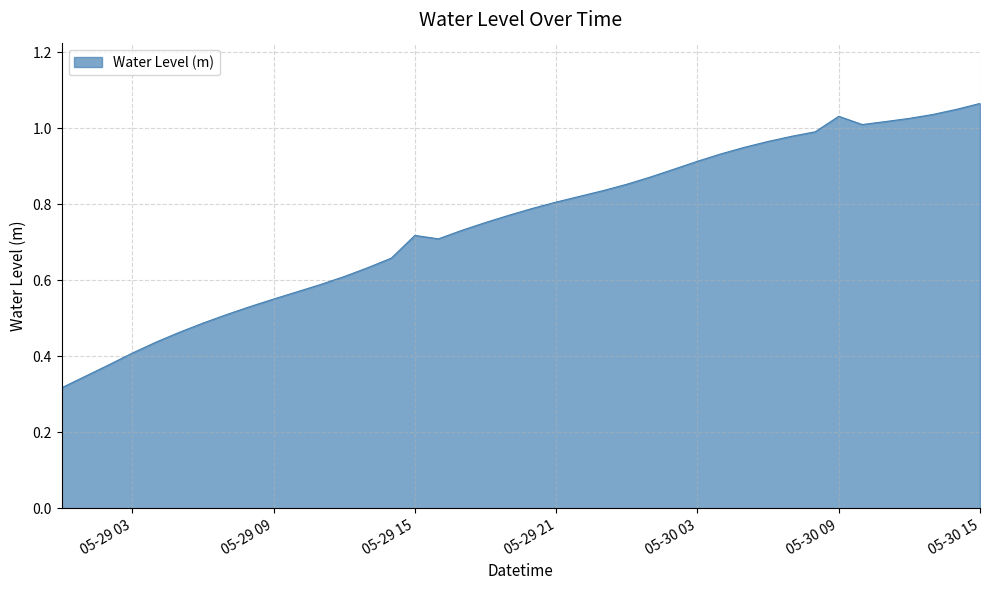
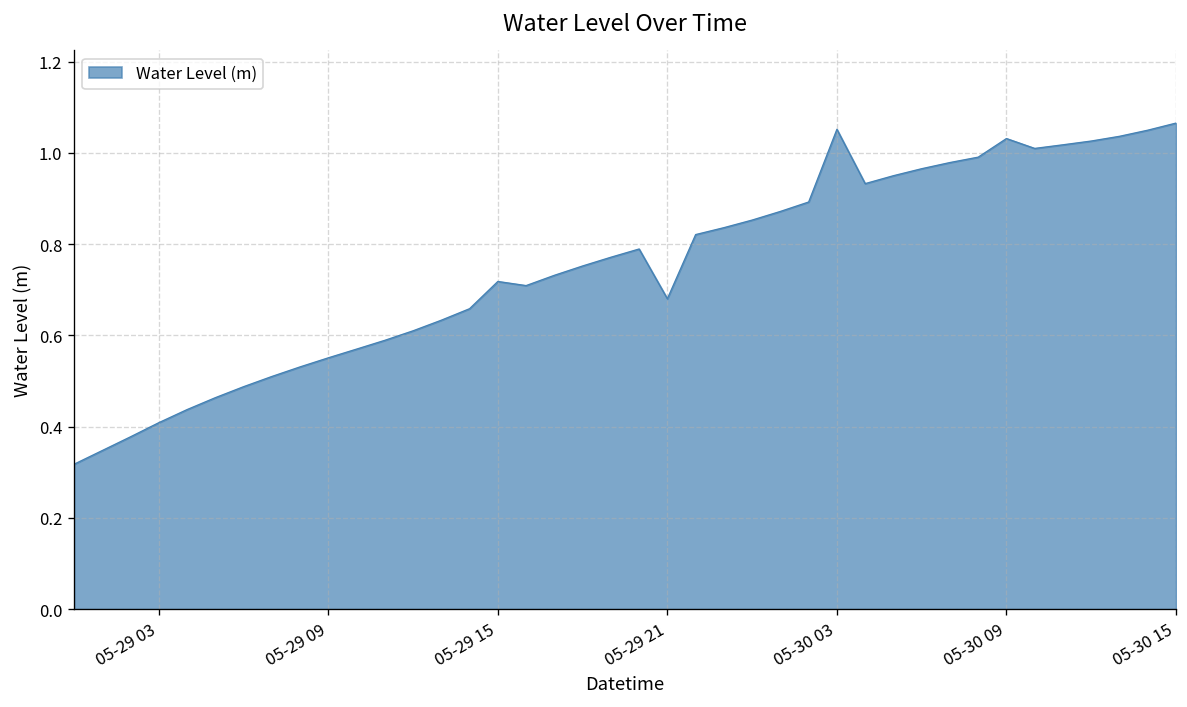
  {
    "05-29 03": 0.41,
    "05-29 09": 0.55,
    "05-29 15": 0.72,
-   "05-29 21": 0.81,
-   "05-30 03": 0.91,
+   "05-29 21": 0.68,
+   "05-30 03": 1.05,
    "05-30 09": 1.03,
    "05-30 15": 1.07
  }
